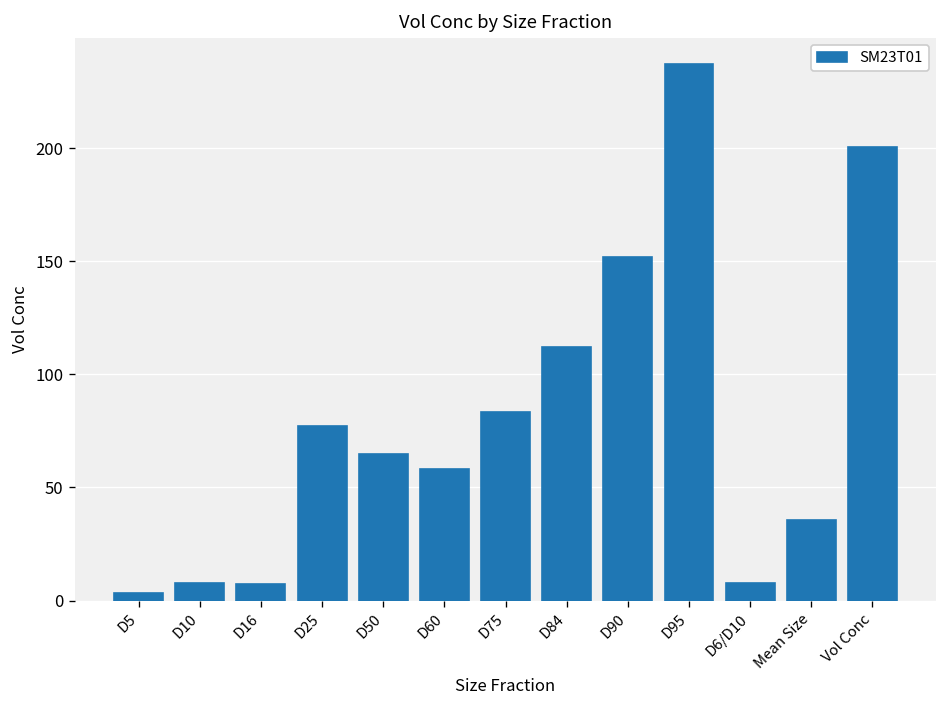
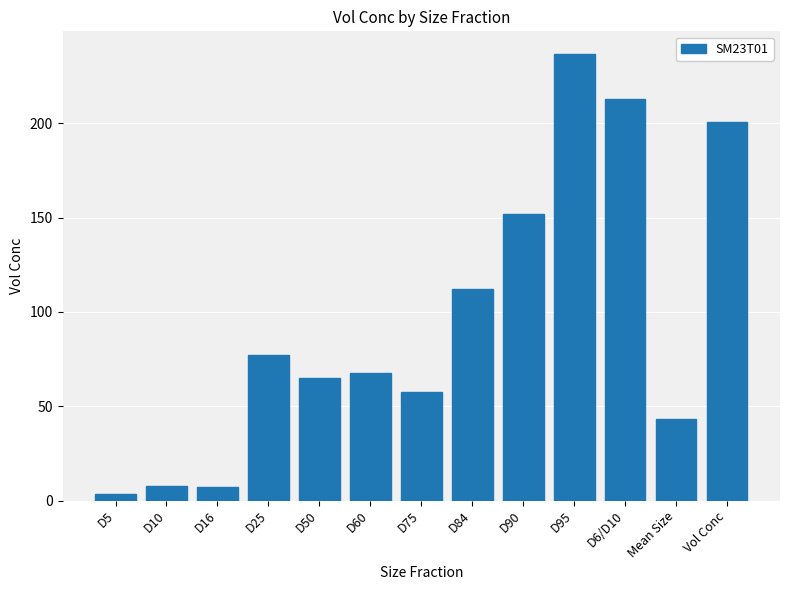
  {
    "D5": 3,
    "D10": 8,
    "D16": 7,
    "D25": 77,
    "D50": 65,
-   "D60": 58,
-   "D75": 83,
+   "D60": 68,
+   "D75": 58,
    "D84": 112,
    "D90": 152,
    "D95": 237,
-   "D6/D10": 8,
-   "Mean Size": 36,
+   "D6/D10": 213,
+   "Mean Size": 43,
    "Vol Conc": 201
  }
